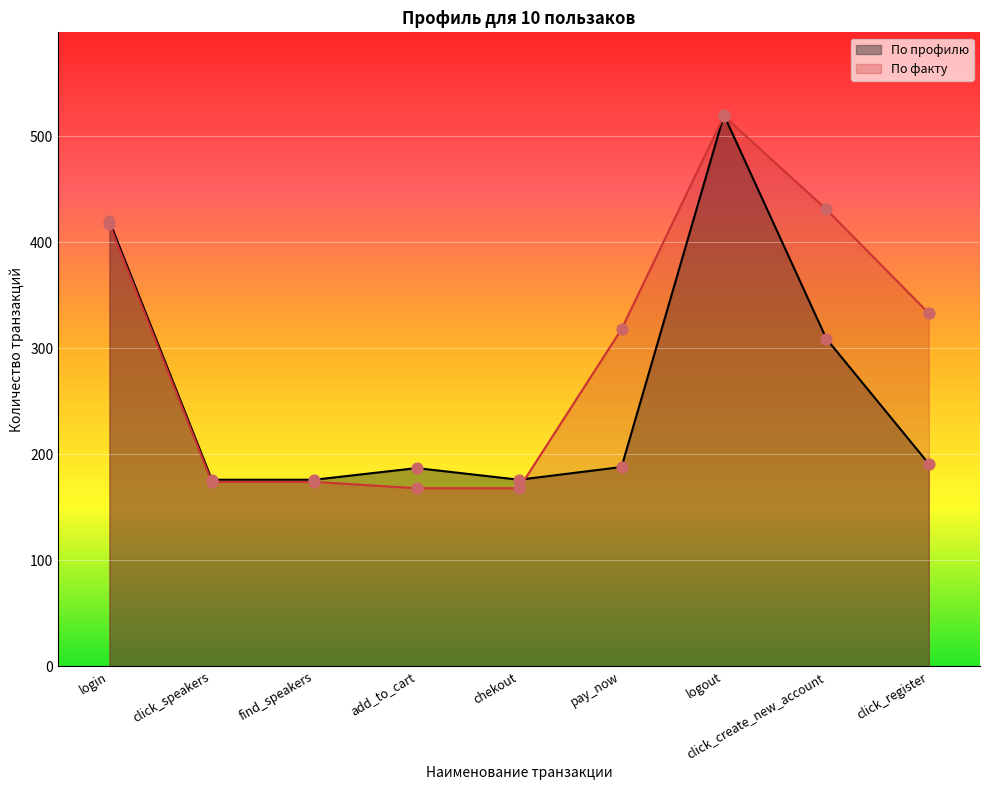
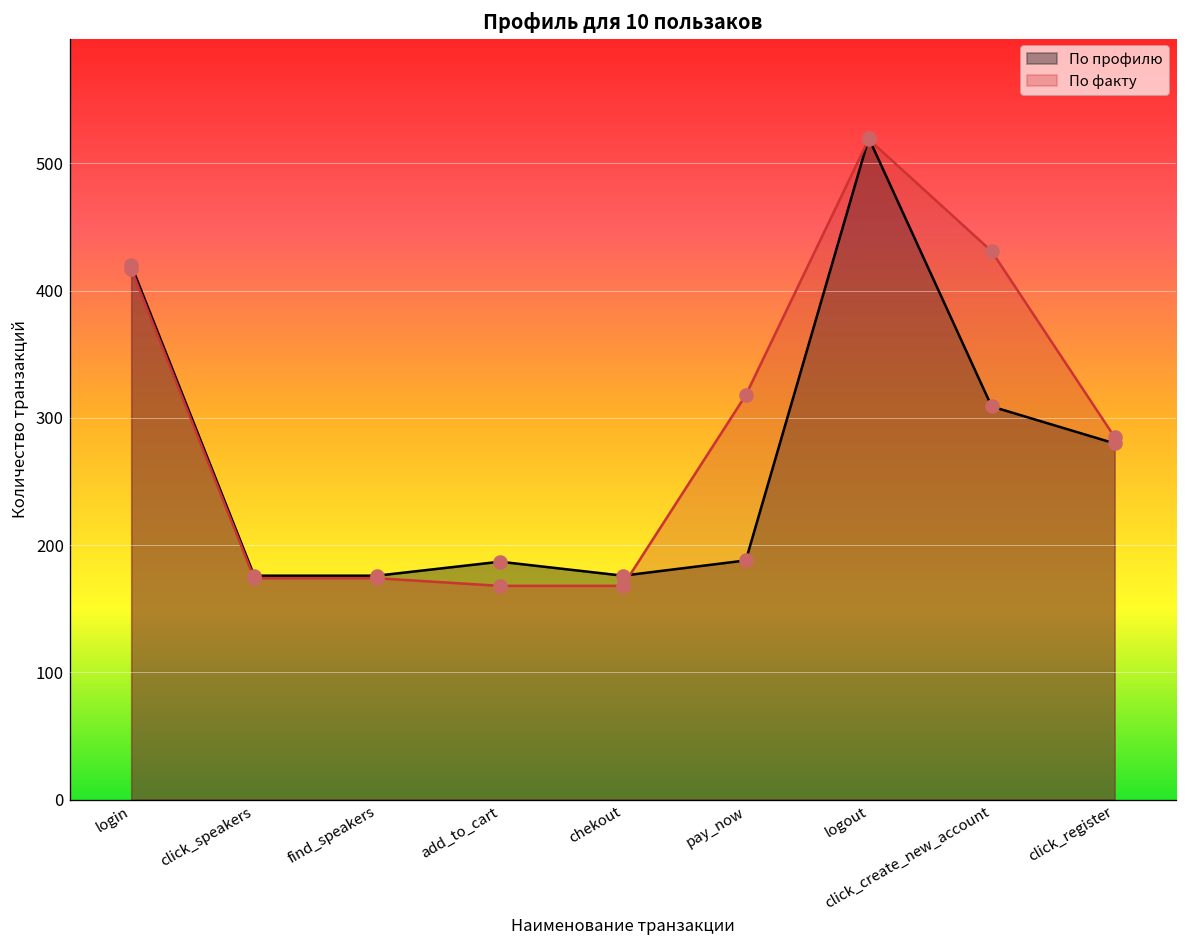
  {
    "По профилю": {
      "login": 420,
      "add_to_cart": 187,
      "chekout": 176,
      "pay_now": 188,
      "click_create_new_account": 309,
-     "click_register": 191
+     "click_register": 280
    },
    "По факту": {
      "login": 417,
      "add_to_cart": 168,
      "chekout": 168,
      "pay_now": 318,
      "click_create_new_account": 431,
-     "click_register": 333
+     "click_register": 285
    }
  }
